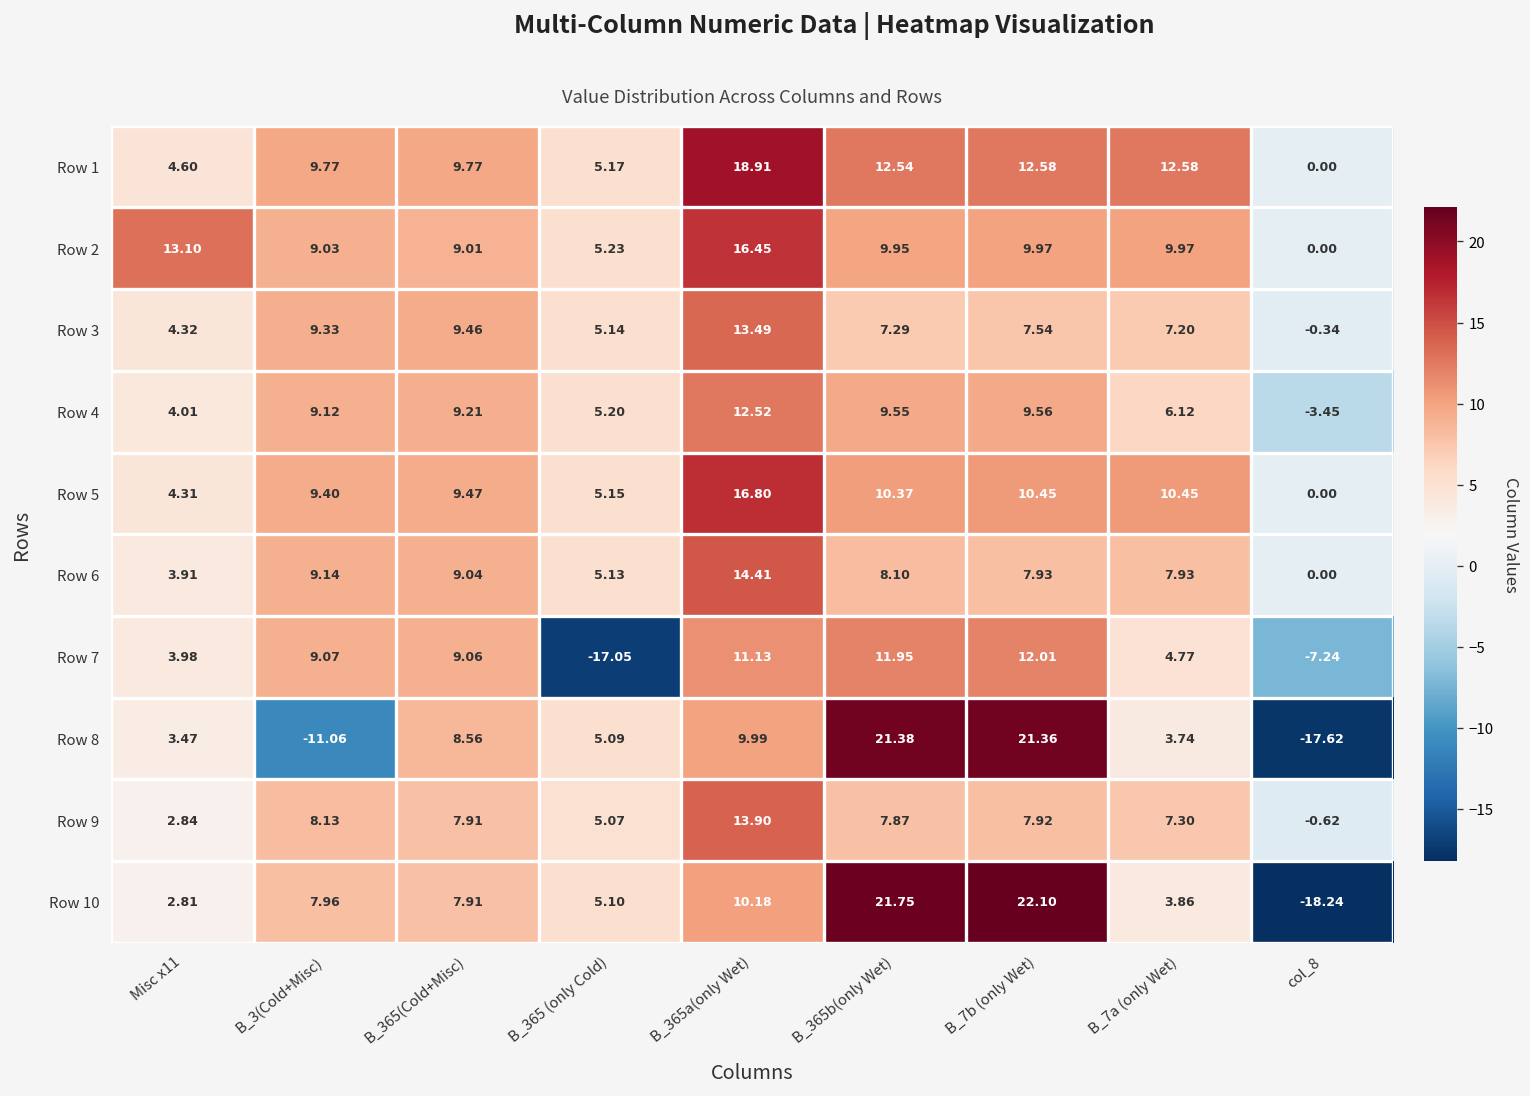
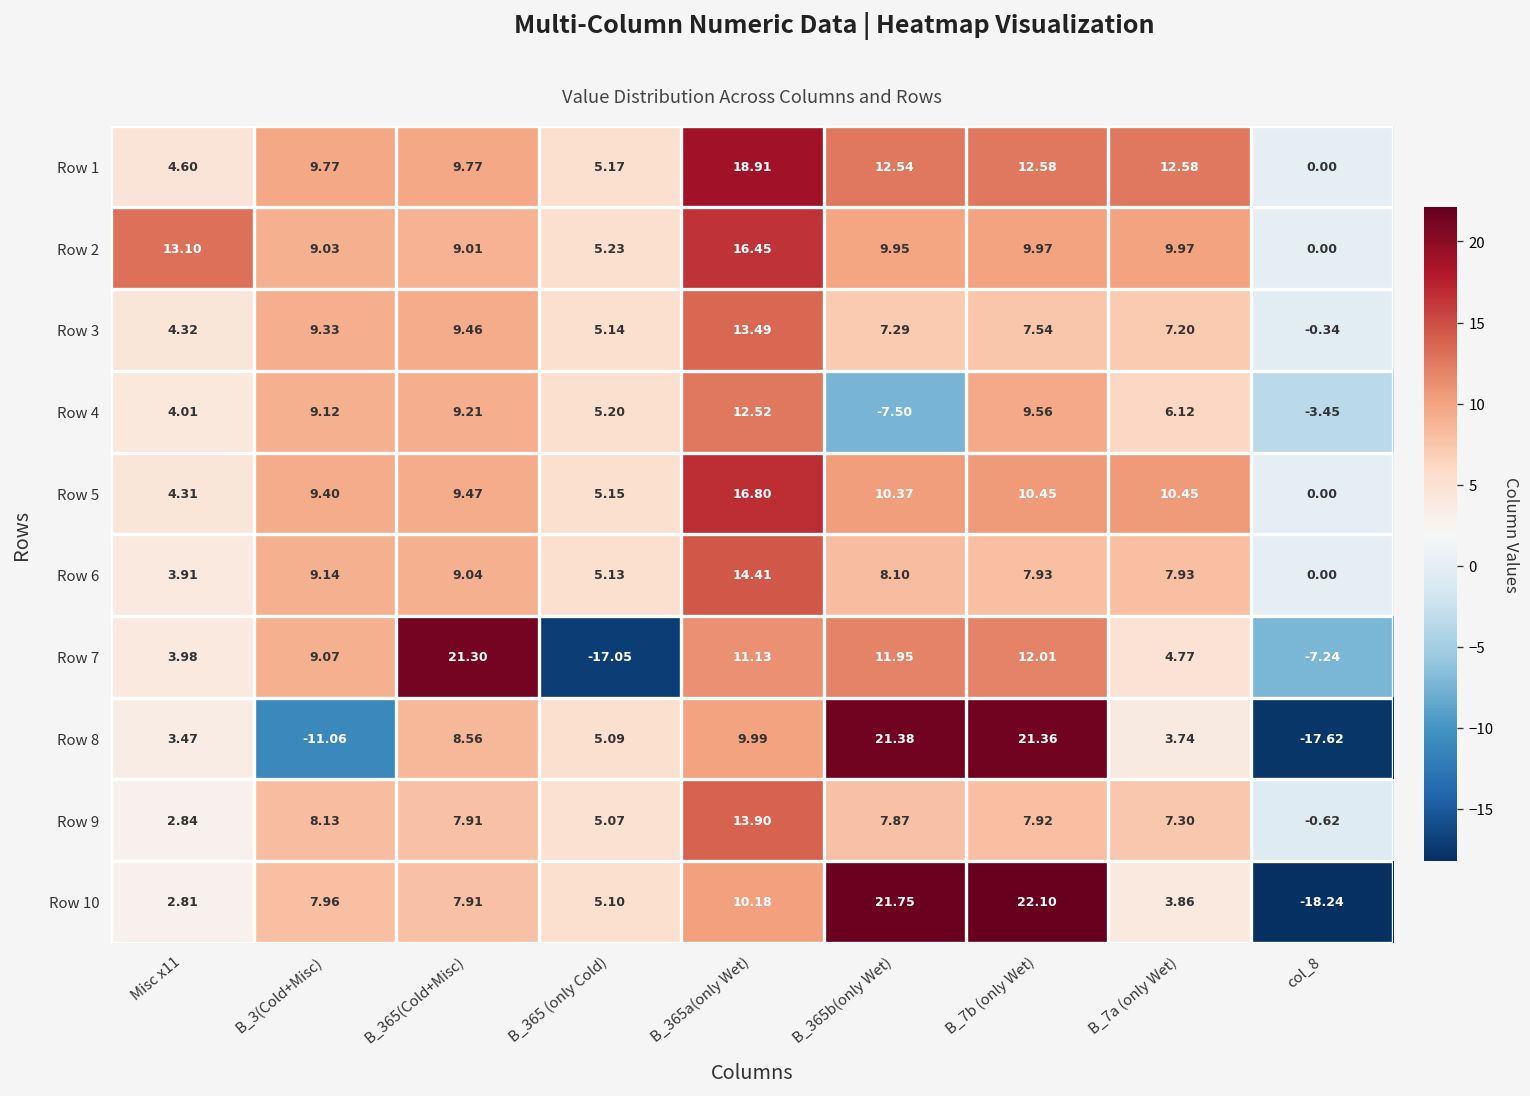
  {
    "Row 1": {
      "Misc x11": 4.60,
      "B_3(Cold+Misc)": 9.77,
      "B_365(Cold+Misc)": 9.77,
      "B_365 (only Cold)": 5.17,
      "B_365a(only Wet)": 18.91,
      "B_365b(only Wet)": 12.54,
      "B_7b (only Wet)": 12.58,
      "B_7a (only Wet)": 12.58,
      "col_8": 0.00
    },
    "Row 2": {
      "Misc x11": 13.10,
      "B_3(Cold+Misc)": 9.03,
      "B_365(Cold+Misc)": 9.01,
      "B_365 (only Cold)": 5.23,
      "B_365a(only Wet)": 16.45,
      "B_365b(only Wet)": 9.95,
      "B_7b (only Wet)": 9.97,
      "B_7a (only Wet)": 9.97,
      "col_8": 0.00
    },
    "Row 3": {
      "Misc x11": 4.32,
      "B_3(Cold+Misc)": 9.33,
      "B_365(Cold+Misc)": 9.46,
      "B_365 (only Cold)": 5.14,
      "B_365a(only Wet)": 13.49,
      "B_365b(only Wet)": 7.29,
      "B_7b (only Wet)": 7.54,
      "B_7a (only Wet)": 7.20,
      "col_8": -0.34
    },
    "Row 4": {
      "Misc x11": 4.01,
      "B_3(Cold+Misc)": 9.12,
      "B_365(Cold+Misc)": 9.21,
      "B_365 (only Cold)": 5.20,
      "B_365a(only Wet)": 12.52,
-     "B_365b(only Wet)": 9.55,
+     "B_365b(only Wet)": -7.50,
      "B_7b (only Wet)": 9.56,
      "B_7a (only Wet)": 6.12,
      "col_8": -3.45
    },
    "Row 5": {
      "Misc x11": 4.31,
      "B_3(Cold+Misc)": 9.40,
      "B_365(Cold+Misc)": 9.47,
      "B_365 (only Cold)": 5.15,
      "B_365a(only Wet)": 16.80,
      "B_365b(only Wet)": 10.37,
      "B_7b (only Wet)": 10.45,
      "B_7a (only Wet)": 10.45,
      "col_8": 0.00
    },
    "Row 6": {
      "Misc x11": 3.91,
      "B_3(Cold+Misc)": 9.14,
      "B_365(Cold+Misc)": 9.04,
      "B_365 (only Cold)": 5.13,
      "B_365a(only Wet)": 14.41,
      "B_365b(only Wet)": 8.10,
      "B_7b (only Wet)": 7.93,
      "B_7a (only Wet)": 7.93,
      "col_8": 0.00
    },
    "Row 7": {
      "Misc x11": 3.98,
      "B_3(Cold+Misc)": 9.07,
-     "B_365(Cold+Misc)": 9.06,
+     "B_365(Cold+Misc)": 21.30,
      "B_365 (only Cold)": -17.05,
      "B_365a(only Wet)": 11.13,
      "B_365b(only Wet)": 11.95,
      "B_7b (only Wet)": 12.01,
      "B_7a (only Wet)": 4.77,
      "col_8": -7.24
    },
    "Row 8": {
      "Misc x11": 3.47,
      "B_3(Cold+Misc)": -11.06,
      "B_365(Cold+Misc)": 8.56,
      "B_365 (only Cold)": 5.09,
      "B_365a(only Wet)": 9.99,
      "B_365b(only Wet)": 21.38,
      "B_7b (only Wet)": 21.36,
      "B_7a (only Wet)": 3.74,
      "col_8": -17.62
    },
    "Row 9": {
      "Misc x11": 2.84,
      "B_3(Cold+Misc)": 8.13,
      "B_365(Cold+Misc)": 7.91,
      "B_365 (only Cold)": 5.07,
      "B_365a(only Wet)": 13.90,
      "B_365b(only Wet)": 7.87,
      "B_7b (only Wet)": 7.92,
      "B_7a (only Wet)": 7.30,
      "col_8": -0.62
    },
    "Row 10": {
      "Misc x11": 2.81,
      "B_3(Cold+Misc)": 7.96,
      "B_365(Cold+Misc)": 7.91,
      "B_365 (only Cold)": 5.10,
      "B_365a(only Wet)": 10.18,
      "B_365b(only Wet)": 21.75,
      "B_7b (only Wet)": 22.10,
      "B_7a (only Wet)": 3.86,
      "col_8": -18.24
    }
  }
